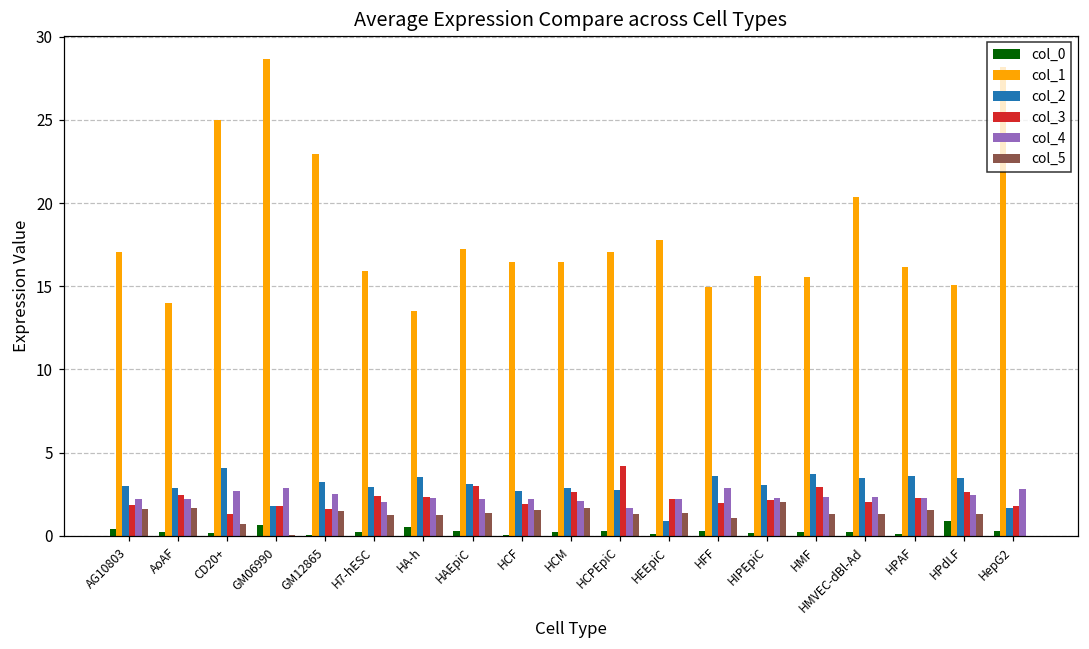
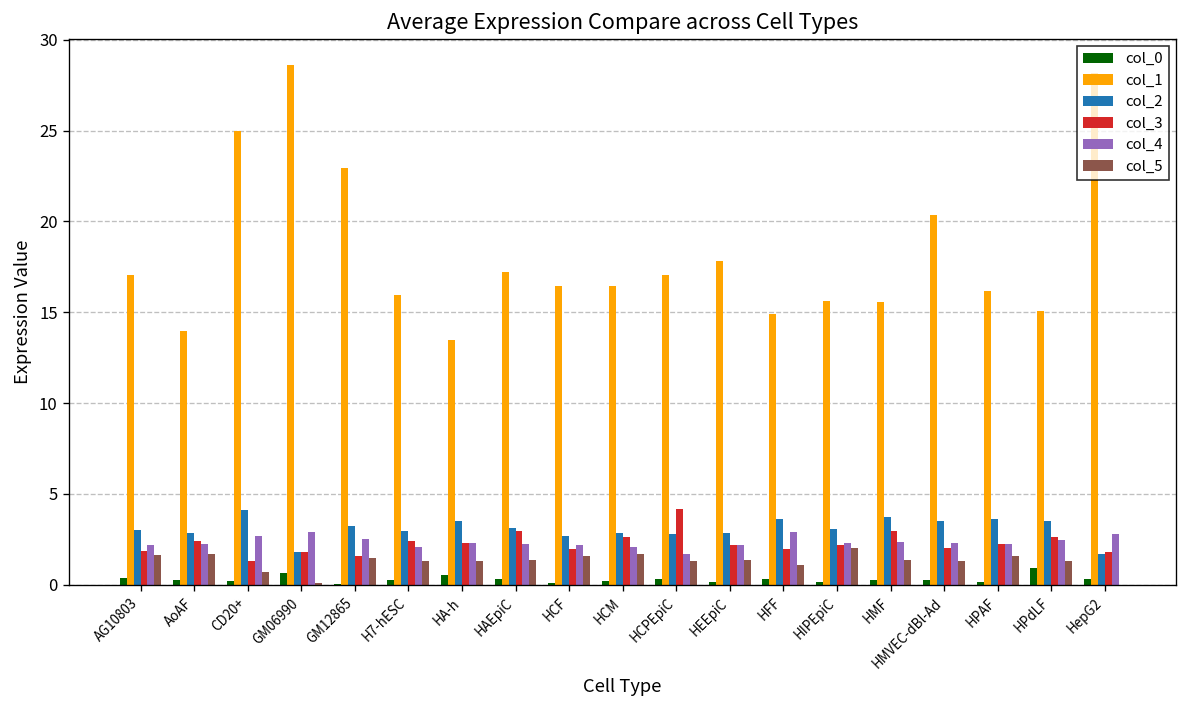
  {
    "col_0": {
      "AG10803": 0.4,
      "AoAF": 0.2,
      "CD20+": 0.2,
      "GM06990": 0.6,
      "H7-hESC": 0.3,
      "HA-h": 0.5,
      "HAEpiC": 0.3,
      "HCM": 0.2,
      "HCPEpiC": 0.3,
      "HFF": 0.3,
      "HMF": 0.2,
      "HMVEC-dBl-Ad": 0.2,
      "HPdLF": 0.9,
      "HepG2": 0.3
    },
    "col_1": {
      "AG10803": 17.0,
      "AoAF": 14.0,
      "CD20+": 25.0,
      "GM06990": 28.6,
      "GM12865": 23.0,
      "H7-hESC": 15.9,
      "HA-h": 13.5,
      "HAEpiC": 17.2,
      "HCF": 16.4,
      "HCM": 16.5,
      "HCPEpiC": 17.0,
      "HEEpiC": 17.8,
      "HFF": 14.9,
      "HIPEpiC": 15.6,
      "HMF": 15.5,
      "HMVEC-dBl-Ad": 20.4,
      "HPAF": 16.1,
      "HPdLF": 15.0
    },
    "col_2": {
      "AG10803": 3.0,
      "AoAF": 2.9,
      "CD20+": 4.1,
      "GM06990": 1.8,
      "GM12865": 3.2,
      "H7-hESC": 3.0,
      "HA-h": 3.5,
      "HAEpiC": 3.1,
      "HCF": 2.7,
      "HCM": 2.9,
      "HCPEpiC": 2.8,
-     "HEEpiC": 0.9,
+     "HEEpiC": 2.9,
      "HFF": 3.6,
      "HIPEpiC": 3.1,
      "HMF": 3.7,
      "HMVEC-dBl-Ad": 3.5,
      "HPAF": 3.6,
      "HPdLF": 3.5,
      "HepG2": 1.7
    },
    "col_3": {
      "AG10803": 1.9,
      "AoAF": 2.4,
      "CD20+": 1.3,
      "GM06990": 1.8,
      "GM12865": 1.6,
      "H7-hESC": 2.4,
      "HA-h": 2.3,
      "HAEpiC": 3.0,
      "HCF": 1.9,
      "HCM": 2.6,
      "HCPEpiC": 4.2,
      "HEEpiC": 2.2,
      "HFF": 2.0,
      "HIPEpiC": 2.2,
      "HMF": 3.0,
      "HMVEC-dBl-Ad": 2.0,
      "HPAF": 2.3,
      "HPdLF": 2.6,
      "HepG2": 1.8
    },
    "col_4": {
      "AG10803": 2.2,
      "AoAF": 2.2,
      "CD20+": 2.7,
      "GM06990": 2.9,
      "GM12865": 2.5,
      "H7-hESC": 2.1,
      "HA-h": 2.3,
      "HAEpiC": 2.2,
      "HCF": 2.2,
      "HCM": 2.1,
      "HCPEpiC": 1.7,
      "HEEpiC": 2.2,
      "HFF": 2.9,
      "HIPEpiC": 2.3,
      "HMF": 2.3,
      "HMVEC-dBl-Ad": 2.3,
      "HPAF": 2.3,
      "HPdLF": 2.5,
      "HepG2": 2.8
    },
    "col_5": {
      "AG10803": 1.6,
      "AoAF": 1.7,
      "CD20+": 0.7,
      "GM12865": 1.5,
      "H7-hESC": 1.3,
      "HA-h": 1.3,
      "HAEpiC": 1.3,
      "HCF": 1.6,
      "HCM": 1.7,
      "HCPEpiC": 1.3,
      "HEEpiC": 1.4,
      "HFF": 1.1,
      "HIPEpiC": 2.0,
      "HMF": 1.3,
      "HMVEC-dBl-Ad": 1.3,
      "HPAF": 1.6,
      "HPdLF": 1.3,
      "HepG2": 0.0
    }
  }
